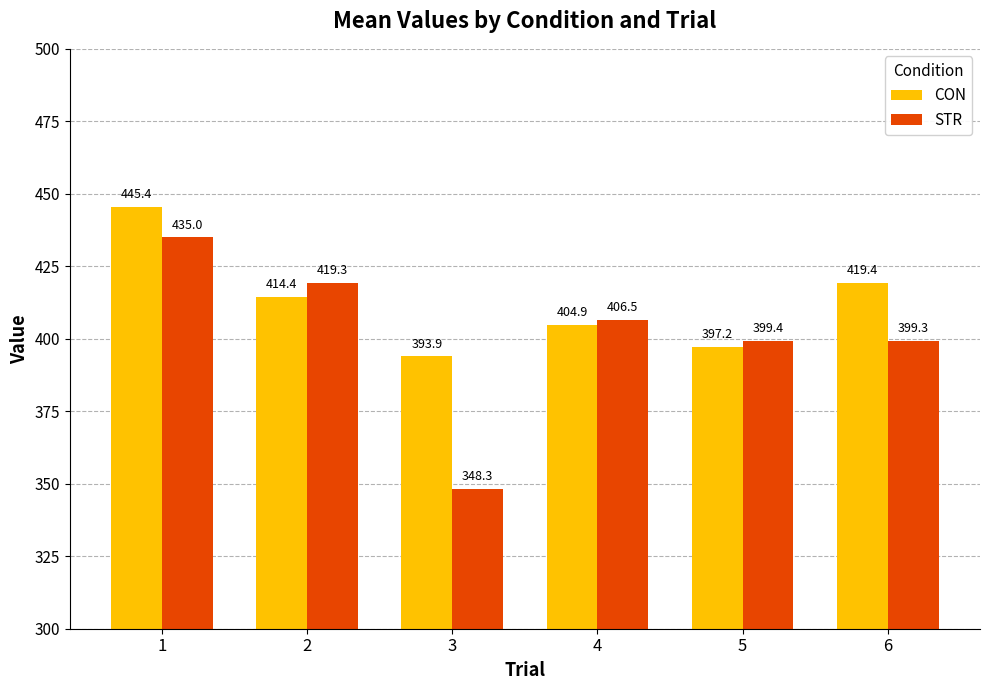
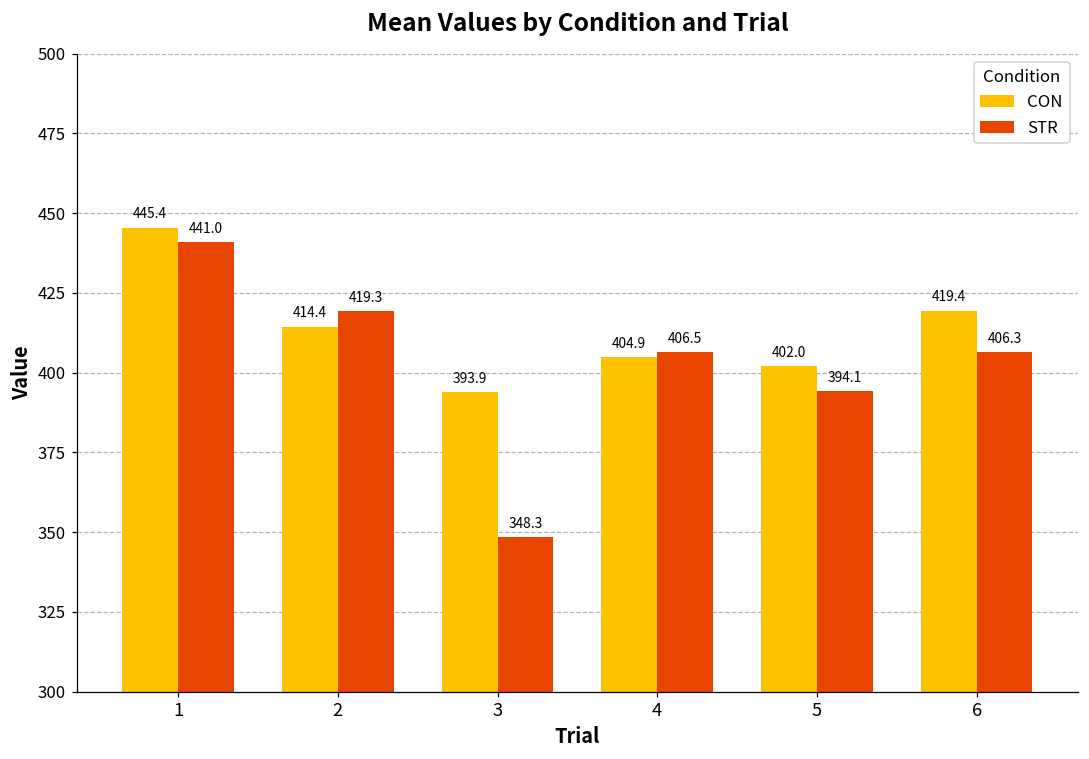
  {
    "CON": {
      "1": 445.4,
      "2": 414.4,
      "3": 393.9,
      "4": 404.9,
-     "5": 397.2,
+     "5": 402.0,
      "6": 419.4
    },
    "STR": {
-     "1": 435.0,
+     "1": 441.0,
      "2": 419.3,
      "3": 348.3,
      "4": 406.5,
-     "5": 399.4,
-     "6": 399.3
+     "5": 394.1,
+     "6": 406.3
    }
  }
